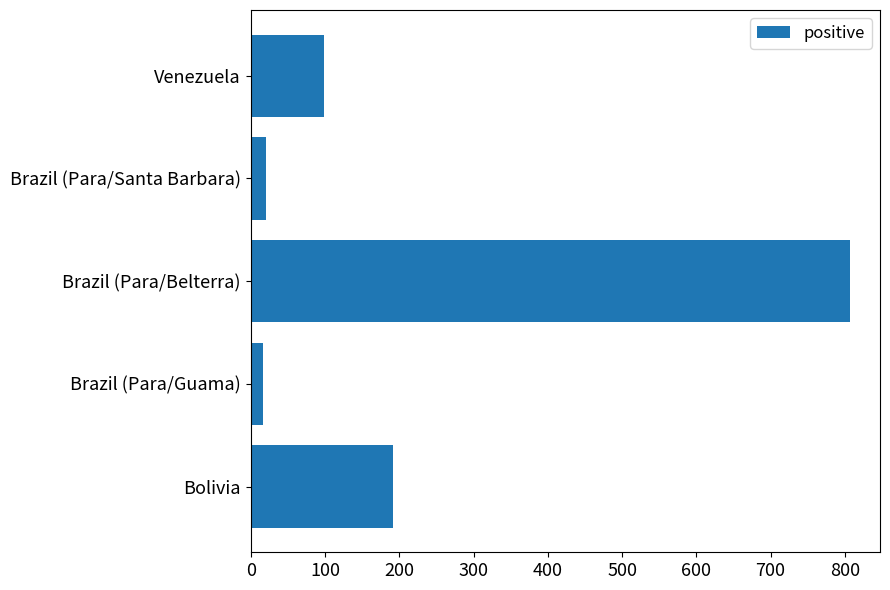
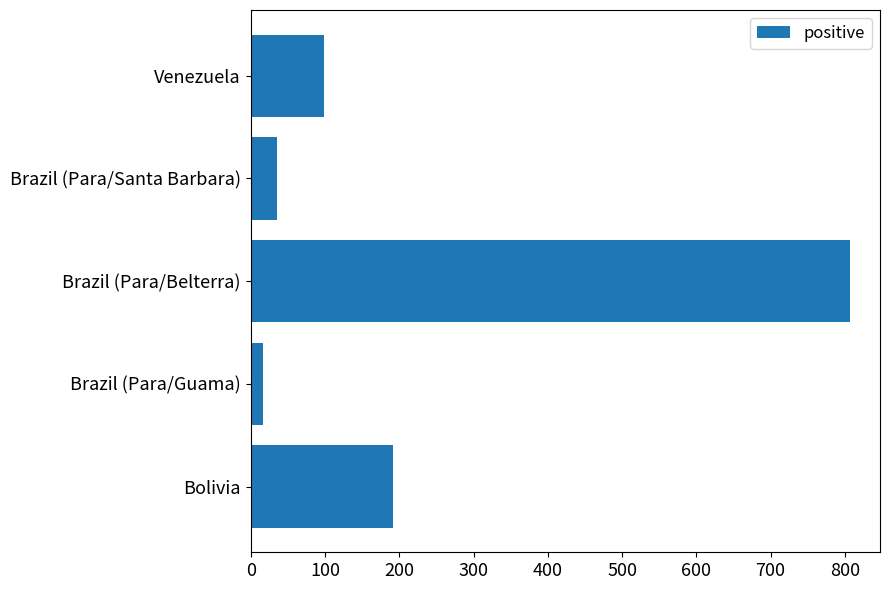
  {
    "Venezuela": 100,
-   "Brazil (Para/Santa Barbara)": 20,
+   "Brazil (Para/Santa Barbara)": 40,
    "Brazil (Para/Belterra)": 810,
    "Brazil (Para/Guama)": 20,
    "Bolivia": 190
  }
